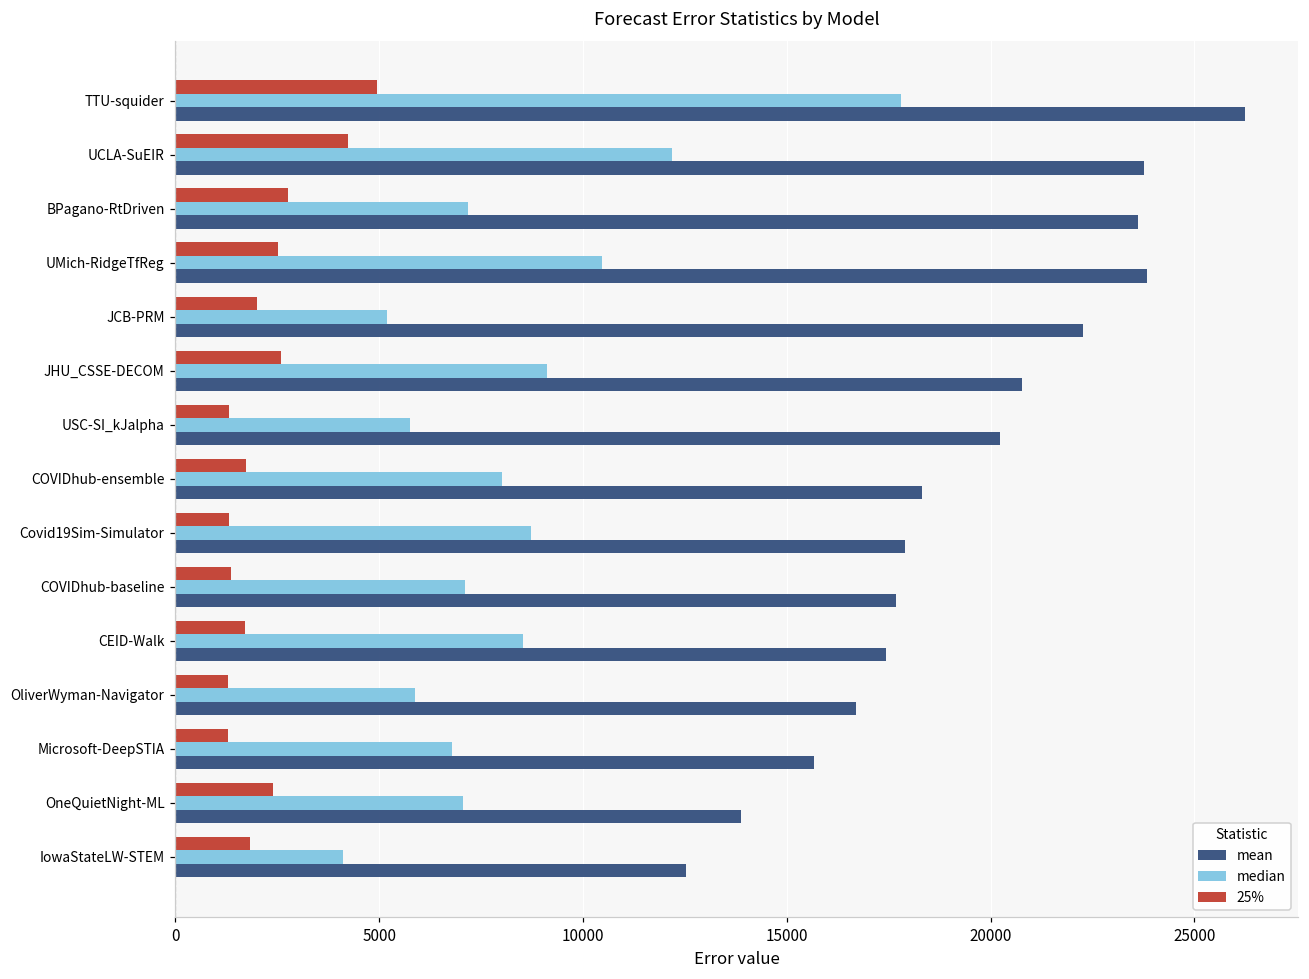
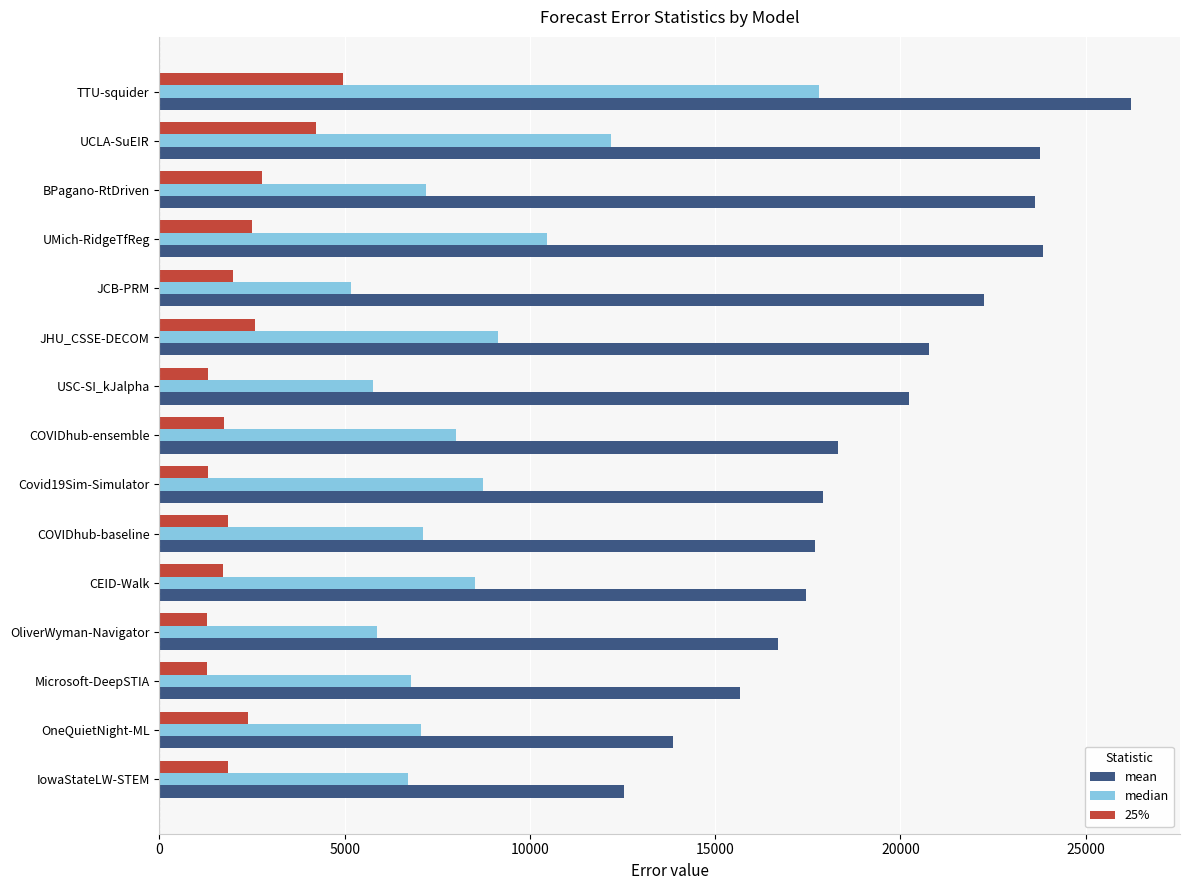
  {
    "mean": {
      "TTU-squider": 26200,
      "UCLA-SuEIR": 23800,
      "BPagano-RtDriven": 23600,
      "UMich-RidgeTfReg": 23800,
      "JCB-PRM": 22300,
      "JHU_CSSE-DECOM": 20800,
      "USC-SI_kJalpha": 20200,
      "COVIDhub-ensemble": 18300,
      "Covid19Sim-Simulator": 17900,
      "COVIDhub-baseline": 17700,
      "CEID-Walk": 17400,
      "OliverWyman-Navigator": 16700,
      "Microsoft-DeepSTIA": 15700,
      "OneQuietNight-ML": 13900,
      "IowaStateLW-STEM": 12500
    },
    "median": {
      "TTU-squider": 17800,
      "UCLA-SuEIR": 12200,
      "BPagano-RtDriven": 7200,
      "UMich-RidgeTfReg": 10500,
      "JCB-PRM": 5200,
      "JHU_CSSE-DECOM": 9100,
      "USC-SI_kJalpha": 5800,
      "COVIDhub-ensemble": 8000,
      "Covid19Sim-Simulator": 8700,
      "COVIDhub-baseline": 7100,
      "CEID-Walk": 8500,
      "OliverWyman-Navigator": 5900,
      "Microsoft-DeepSTIA": 6800,
      "OneQuietNight-ML": 7100,
-     "IowaStateLW-STEM": 4100
+     "IowaStateLW-STEM": 6700
    },
    "25%": {
      "TTU-squider": 5000,
      "UCLA-SuEIR": 4200,
      "BPagano-RtDriven": 2800,
      "UMich-RidgeTfReg": 2500,
      "JCB-PRM": 2000,
      "JHU_CSSE-DECOM": 2600,
      "USC-SI_kJalpha": 1300,
      "COVIDhub-ensemble": 1700,
      "Covid19Sim-Simulator": 1300,
-     "COVIDhub-baseline": 1400,
+     "COVIDhub-baseline": 1800,
      "CEID-Walk": 1700,
      "OliverWyman-Navigator": 1300,
      "Microsoft-DeepSTIA": 1300,
      "OneQuietNight-ML": 2400,
      "IowaStateLW-STEM": 1800
    }
  }
